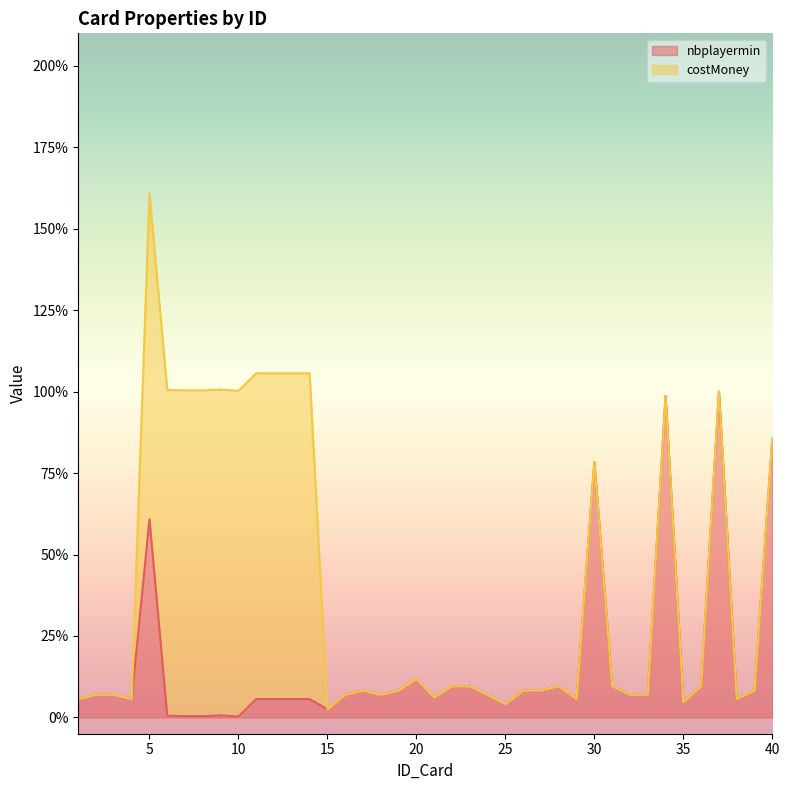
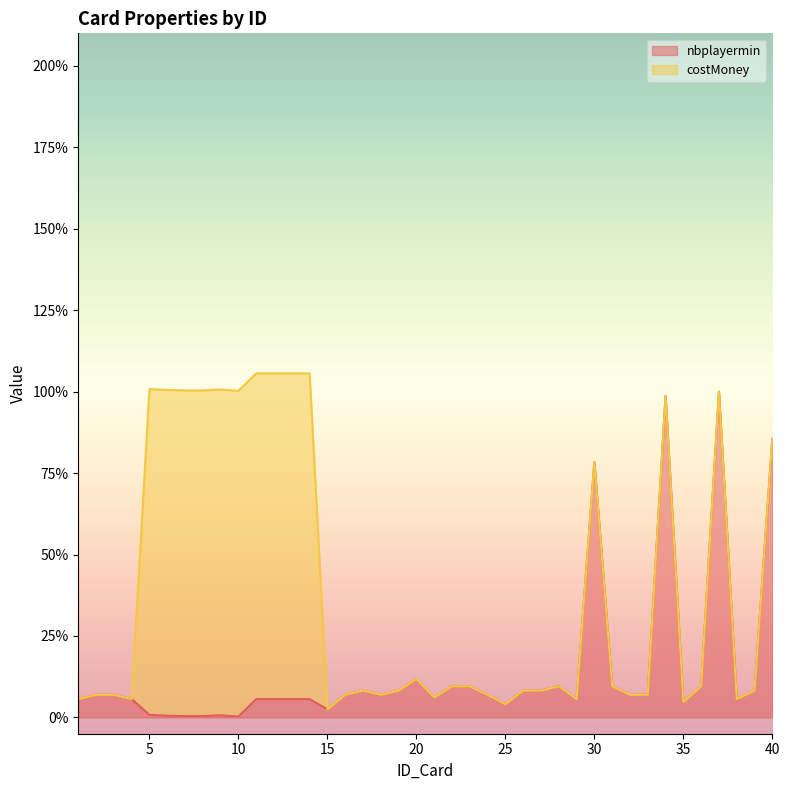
  {
    "nbplayermin": {
-     "5": "61%",
+     "5": "1%",
      "10": "0%"
    },
    "costMoney": {
      "5": "100%",
      "10": "100%"
    }
  }
